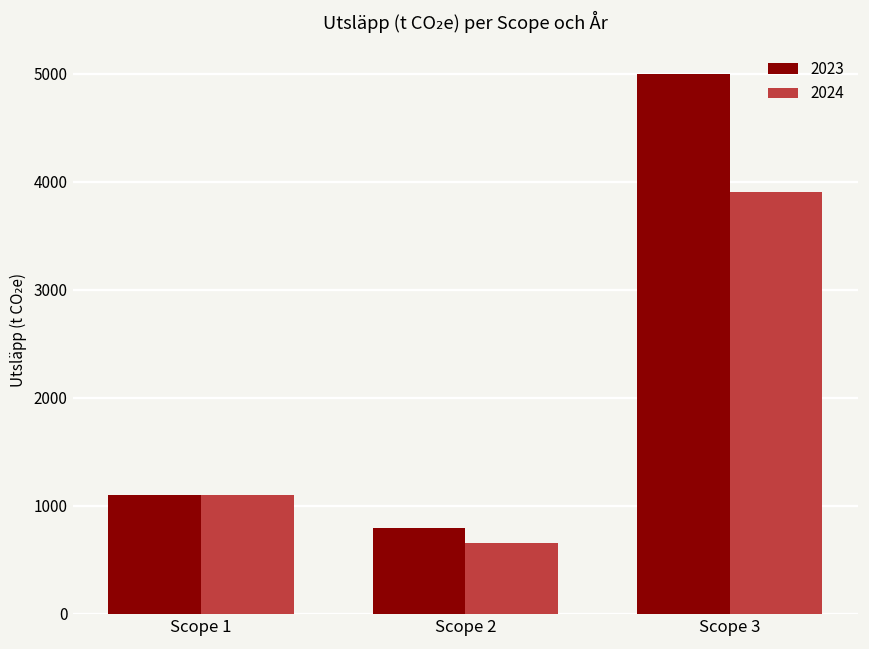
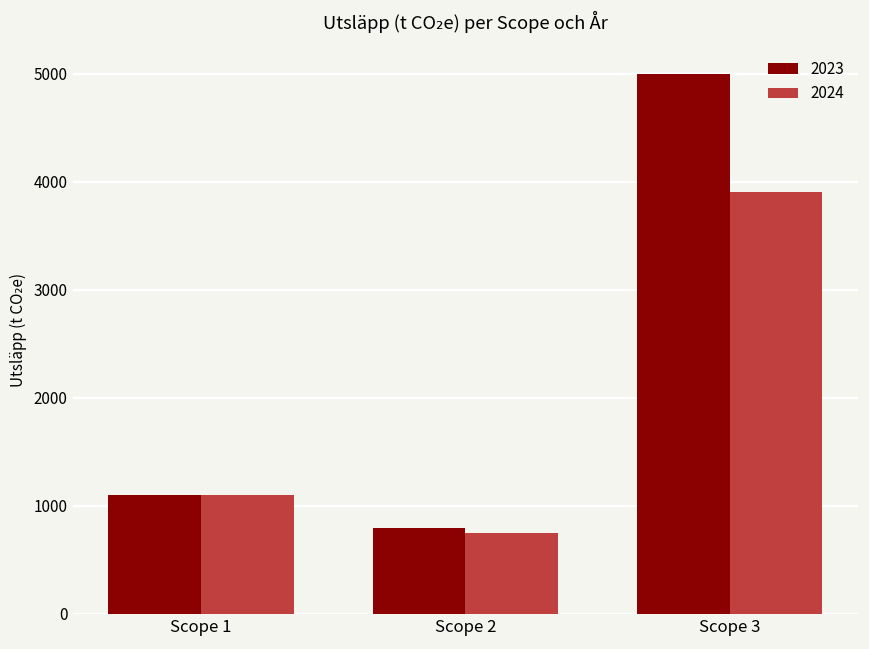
  {
    "2023": {
      "Scope 1": 1100,
      "Scope 2": 800,
      "Scope 3": 5000
    },
    "2024": {
      "Scope 1": 1100,
-     "Scope 2": 700,
+     "Scope 2": 800,
      "Scope 3": 3900
    }
  }
